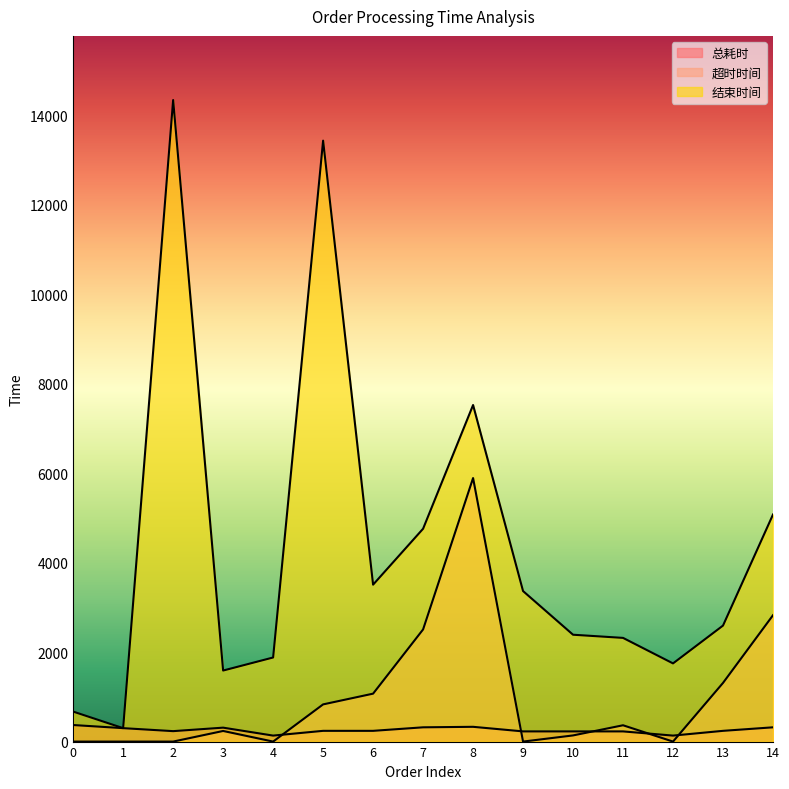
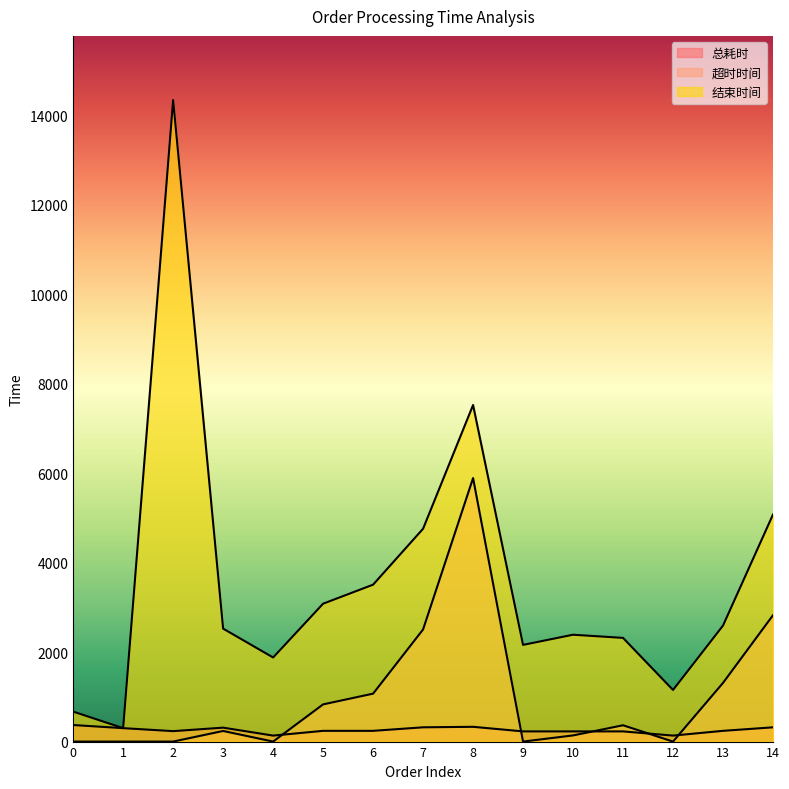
  {
    "结束时间": {
      "0": 700,
      "2": 14300,
-     "3": 1600,
+     "3": 2500,
      "4": 1900,
-     "5": 13400,
+     "5": 3100,
      "6": 3500,
      "7": 4800,
      "8": 7500,
-     "9": 3400,
+     "9": 2200,
      "10": 2400,
      "11": 2300,
-     "12": 1700,
+     "12": 1200,
      "13": 2600,
      "14": 5100
    }
  }
